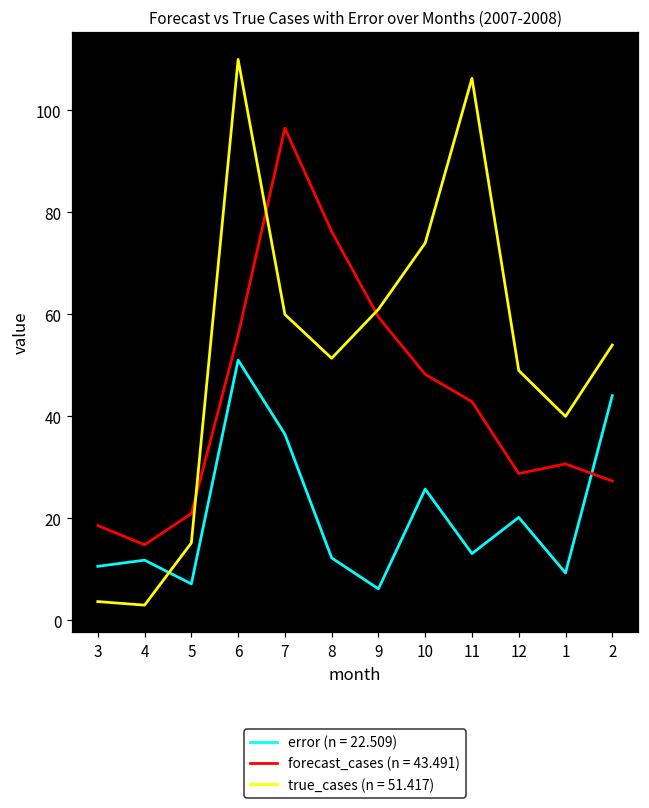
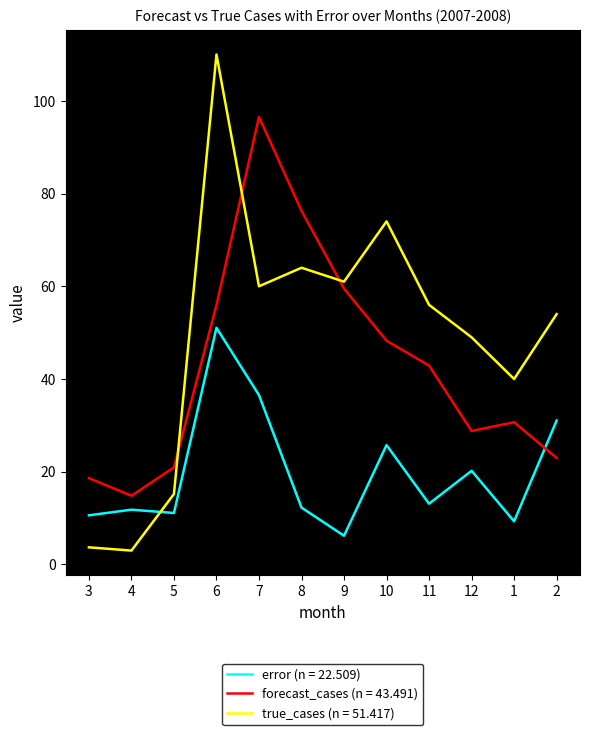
  {
    "error (n = 22.509)": {
      "3": 11,
      "4": 12,
-     "5": 7,
+     "5": 11,
      "6": 51,
      "7": 37,
      "8": 12,
      "9": 6,
      "10": 26,
      "11": 13,
      "12": 20,
      "1": 9,
-     "2": 44
+     "2": 31
    },
    "forecast_cases (n = 43.491)": {
      "3": 19,
      "4": 15,
      "5": 21,
      "6": 56,
      "7": 97,
      "8": 76,
      "9": 59,
      "10": 48,
      "11": 43,
      "12": 29,
      "1": 31,
-     "2": 27
+     "2": 23
    },
    "true_cases (n = 51.417)": {
      "3": 4,
      "4": 3,
      "5": 15,
      "6": 110,
      "7": 60,
-     "8": 51,
+     "8": 64,
      "9": 61,
      "10": 74,
-     "11": 106,
+     "11": 56,
      "12": 49,
      "1": 40,
      "2": 54
    }
  }
